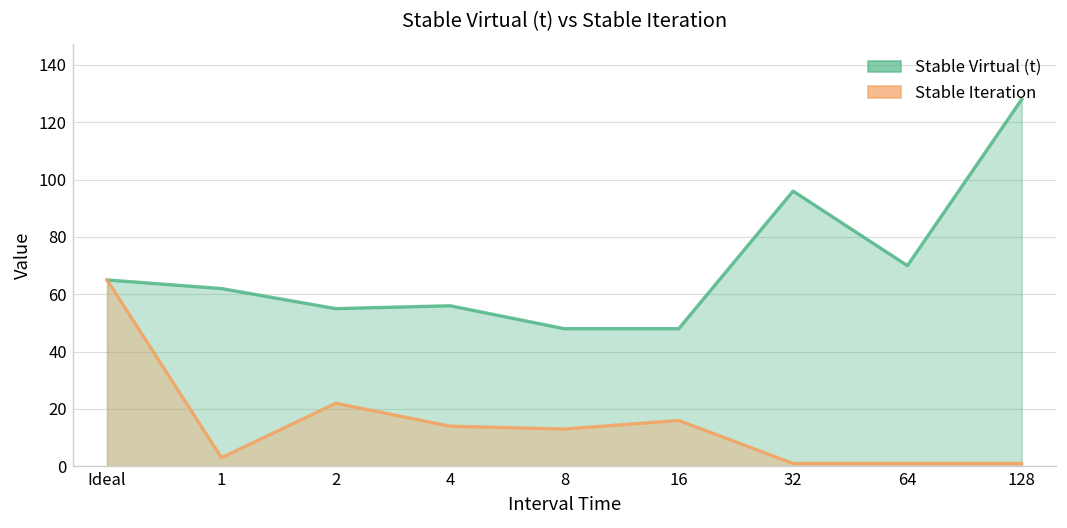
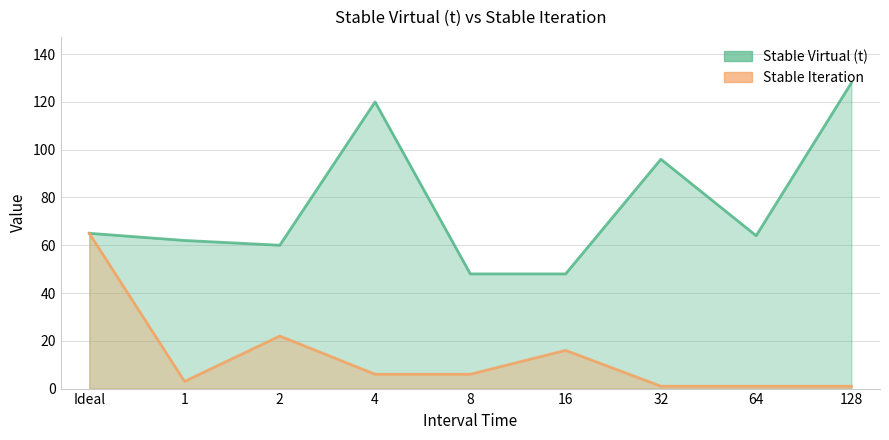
  {
    "Stable Virtual (t)": {
      "1": 62,
-     "2": 55,
-     "4": 56,
+     "2": 60,
+     "4": 120,
      "8": 48,
      "16": 48,
      "32": 96,
-     "64": 70,
+     "64": 64,
      "128": 128
    },
    "Stable Iteration": {
      "1": 3,
      "2": 22,
-     "4": 14,
-     "8": 13,
+     "4": 6,
+     "8": 6,
      "16": 16,
      "32": 1,
      "64": 1,
      "128": 1
    }
  }
